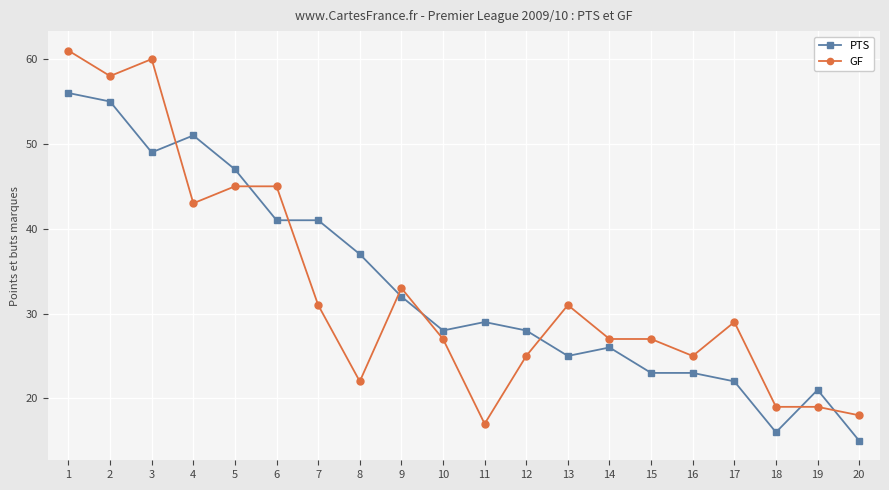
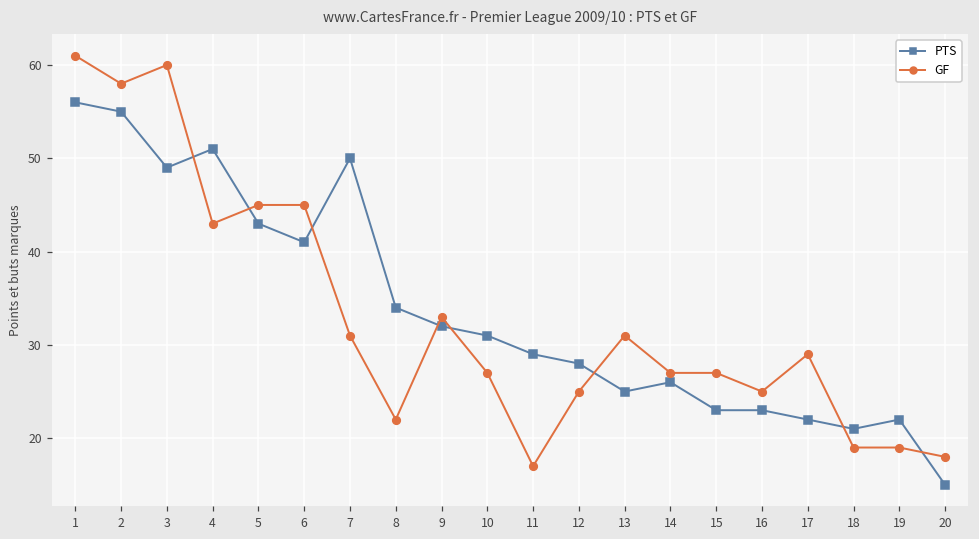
  {
    "PTS": {
      "1": 56,
      "2": 55,
      "3": 49,
      "4": 51,
-     "5": 47,
+     "5": 43,
      "6": 41,
-     "7": 41,
-     "8": 37,
+     "7": 50,
+     "8": 34,
      "9": 32,
-     "10": 28,
+     "10": 31,
      "11": 29,
      "12": 28,
      "13": 25,
      "14": 26,
      "15": 23,
      "16": 23,
      "17": 22,
-     "18": 16,
-     "19": 21,
+     "18": 21,
+     "19": 22,
      "20": 15
    },
    "GF": {
      "1": 61,
      "2": 58,
      "3": 60,
      "4": 43,
      "5": 45,
      "6": 45,
      "7": 31,
      "8": 22,
      "9": 33,
      "10": 27,
      "11": 17,
      "12": 25,
      "13": 31,
      "14": 27,
      "15": 27,
      "16": 25,
      "17": 29,
      "18": 19,
      "19": 19,
      "20": 18
    }
  }
